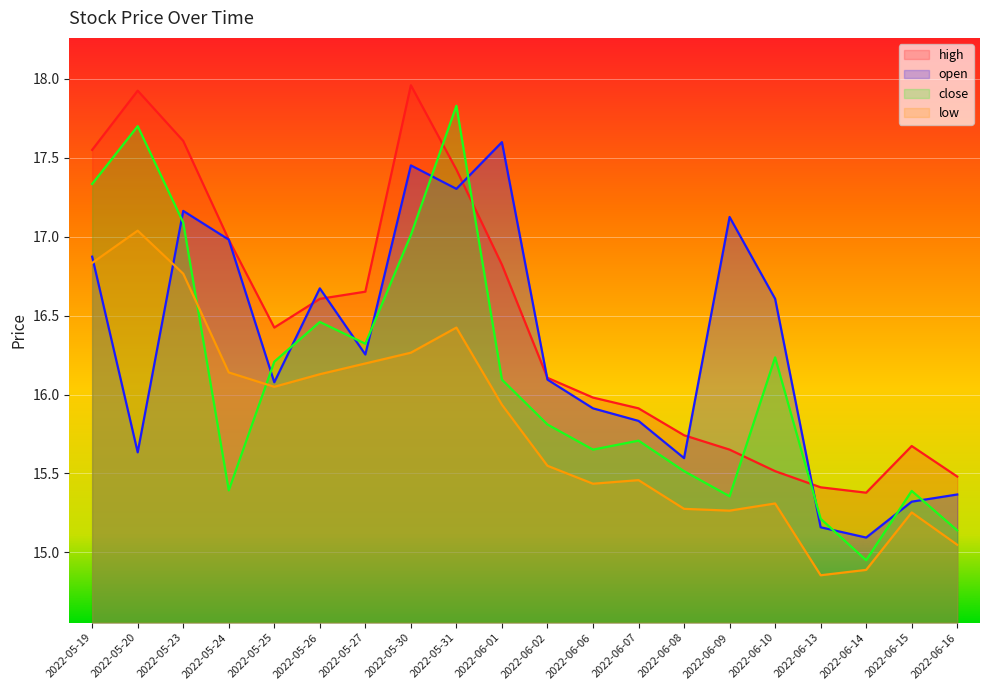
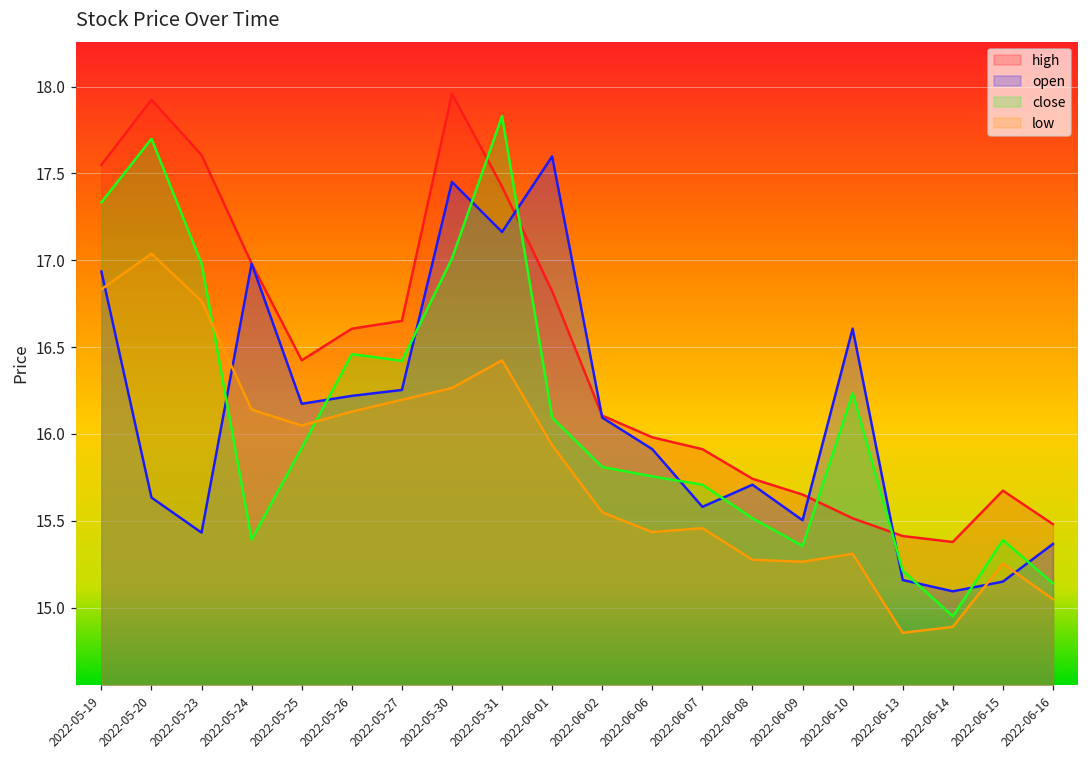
  {
    "open": {
-     "2022-05-19": 16.87,
+     "2022-05-19": 16.94,
      "2022-05-20": 15.63,
-     "2022-05-23": 17.16,
-     "2022-05-25": 16.08,
-     "2022-05-26": 16.67,
+     "2022-05-23": 15.43,
+     "2022-05-25": 16.17,
+     "2022-05-26": 16.22,
      "2022-05-27": 16.25,
      "2022-05-30": 17.45,
-     "2022-05-31": 17.30,
+     "2022-05-31": 17.16,
      "2022-06-01": 17.60,
      "2022-06-06": 15.91,
-     "2022-06-07": 15.83,
-     "2022-06-08": 15.60,
-     "2022-06-09": 17.12,
+     "2022-06-07": 15.58,
+     "2022-06-08": 15.71,
+     "2022-06-09": 15.50,
      "2022-06-10": 16.61,
      "2022-06-13": 15.16,
      "2022-06-14": 15.09,
-     "2022-06-15": 15.32,
+     "2022-06-15": 15.15,
      "2022-06-16": 15.37
    },
    "close": {
      "2022-05-19": 17.33,
      "2022-05-20": 17.70,
-     "2022-05-23": 17.09,
+     "2022-05-23": 16.98,
      "2022-05-24": 15.39,
-     "2022-05-25": 16.21,
+     "2022-05-25": 15.92,
      "2022-05-26": 16.46,
-     "2022-05-27": 16.32,
+     "2022-05-27": 16.42,
      "2022-05-30": 17.01,
      "2022-05-31": 17.83,
      "2022-06-01": 16.09,
      "2022-06-02": 15.81,
-     "2022-06-06": 15.65,
+     "2022-06-06": 15.76,
      "2022-06-07": 15.71,
      "2022-06-08": 15.51,
      "2022-06-09": 15.36,
      "2022-06-10": 16.24,
      "2022-06-13": 15.21,
      "2022-06-14": 14.95,
      "2022-06-15": 15.39,
      "2022-06-16": 15.14
    }
  }
